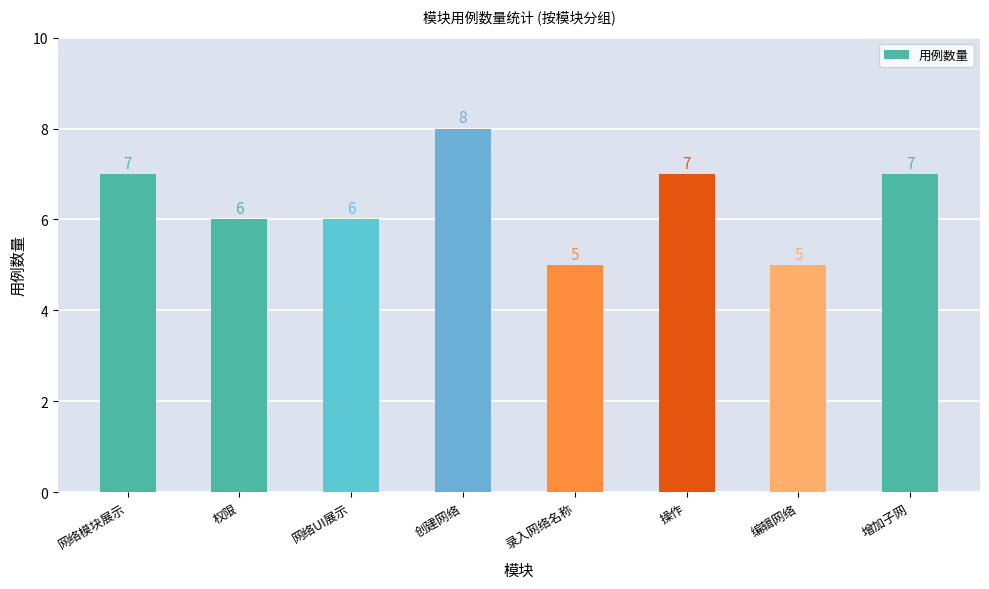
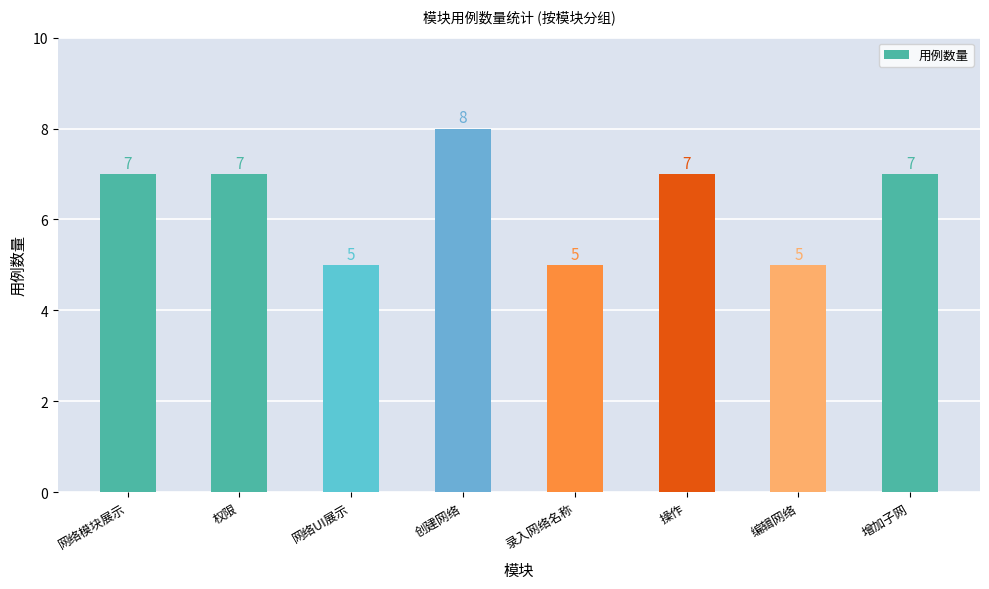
  {
    "网络模块展示": 7,
-   "权限": 6,
-   "网络UI展示": 6,
+   "权限": 7,
+   "网络UI展示": 5,
    "创建网络": 8,
    "录入网络名称": 5,
    "操作": 7,
    "编辑网络": 5,
    "增加子网": 7
  }
